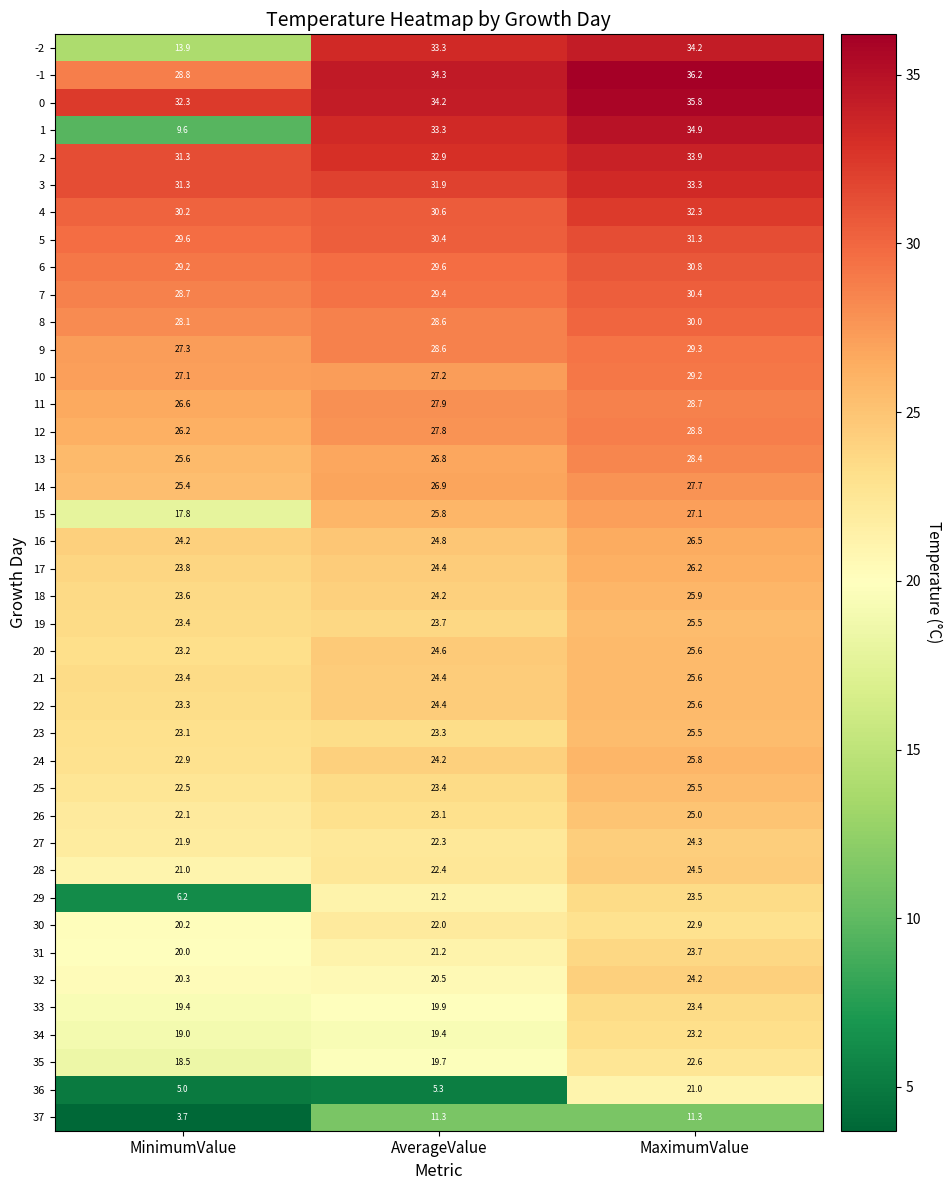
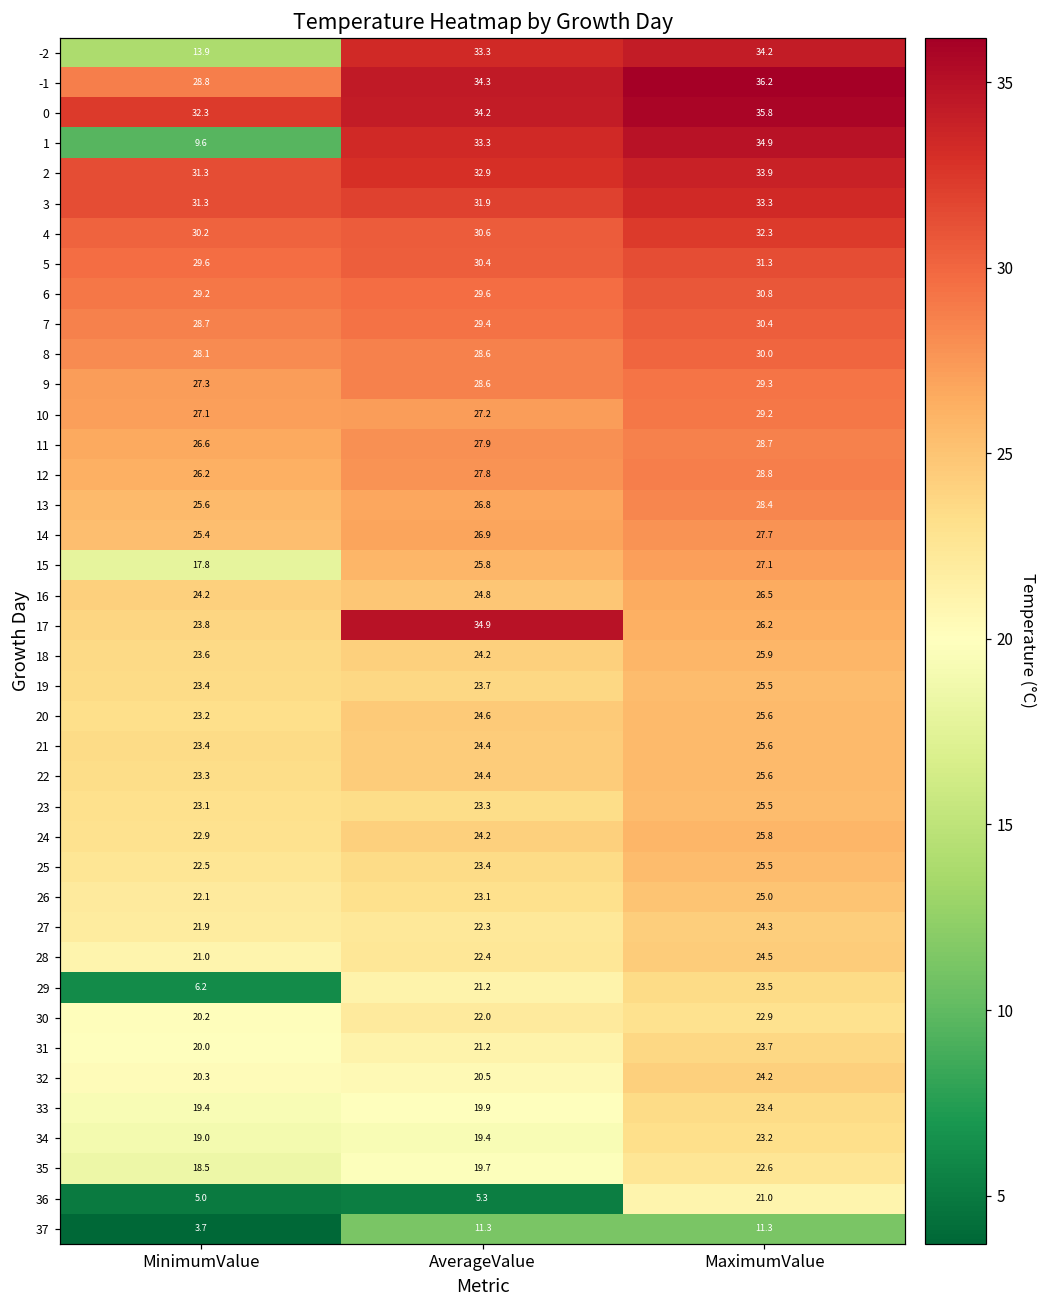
  {
    "-2": {
      "MinimumValue": 13.9,
      "AverageValue": 33.3,
      "MaximumValue": 34.2
    },
    "-1": {
      "MinimumValue": 28.8,
      "AverageValue": 34.3,
      "MaximumValue": 36.2
    },
    "0": {
      "MinimumValue": 32.3,
      "AverageValue": 34.2,
      "MaximumValue": 35.8
    },
    "1": {
      "MinimumValue": 9.6,
      "AverageValue": 33.3,
      "MaximumValue": 34.9
    },
    "2": {
      "MinimumValue": 31.3,
      "AverageValue": 32.9,
      "MaximumValue": 33.9
    },
    "3": {
      "MinimumValue": 31.3,
      "AverageValue": 31.9,
      "MaximumValue": 33.3
    },
    "4": {
      "MinimumValue": 30.2,
      "AverageValue": 30.6,
      "MaximumValue": 32.3
    },
    "5": {
      "MinimumValue": 29.6,
      "AverageValue": 30.4,
      "MaximumValue": 31.3
    },
    "6": {
      "MinimumValue": 29.2,
      "AverageValue": 29.6,
      "MaximumValue": 30.8
    },
    "7": {
      "MinimumValue": 28.7,
      "AverageValue": 29.4,
      "MaximumValue": 30.4
    },
    "8": {
      "MinimumValue": 28.1,
      "AverageValue": 28.6,
      "MaximumValue": 30.0
    },
    "9": {
      "MinimumValue": 27.3,
      "AverageValue": 28.6,
      "MaximumValue": 29.3
    },
    "10": {
      "MinimumValue": 27.1,
      "AverageValue": 27.2,
      "MaximumValue": 29.2
    },
    "11": {
      "MinimumValue": 26.6,
      "AverageValue": 27.9,
      "MaximumValue": 28.7
    },
    "12": {
      "MinimumValue": 26.2,
      "AverageValue": 27.8,
      "MaximumValue": 28.8
    },
    "13": {
      "MinimumValue": 25.6,
      "AverageValue": 26.8,
      "MaximumValue": 28.4
    },
    "14": {
      "MinimumValue": 25.4,
      "AverageValue": 26.9,
      "MaximumValue": 27.7
    },
    "15": {
      "MinimumValue": 17.8,
      "AverageValue": 25.8,
      "MaximumValue": 27.1
    },
    "16": {
      "MinimumValue": 24.2,
      "AverageValue": 24.8,
      "MaximumValue": 26.5
    },
    "17": {
      "MinimumValue": 23.8,
-     "AverageValue": 24.4,
+     "AverageValue": 34.9,
      "MaximumValue": 26.2
    },
    "18": {
      "MinimumValue": 23.6,
      "AverageValue": 24.2,
      "MaximumValue": 25.9
    },
    "19": {
      "MinimumValue": 23.4,
      "AverageValue": 23.7,
      "MaximumValue": 25.5
    },
    "20": {
      "MinimumValue": 23.2,
      "AverageValue": 24.6,
      "MaximumValue": 25.6
    },
    "21": {
      "MinimumValue": 23.4,
      "AverageValue": 24.4,
      "MaximumValue": 25.6
    },
    "22": {
      "MinimumValue": 23.3,
      "AverageValue": 24.4,
      "MaximumValue": 25.6
    },
    "23": {
      "MinimumValue": 23.1,
      "AverageValue": 23.3,
      "MaximumValue": 25.5
    },
    "24": {
      "MinimumValue": 22.9,
      "AverageValue": 24.2,
      "MaximumValue": 25.8
    },
    "25": {
      "MinimumValue": 22.5,
      "AverageValue": 23.4,
      "MaximumValue": 25.5
    },
    "26": {
      "MinimumValue": 22.1,
      "AverageValue": 23.1,
      "MaximumValue": 25.0
    },
    "27": {
      "MinimumValue": 21.9,
      "AverageValue": 22.3,
      "MaximumValue": 24.3
    },
    "28": {
      "MinimumValue": 21.0,
      "AverageValue": 22.4,
      "MaximumValue": 24.5
    },
    "29": {
      "MinimumValue": 6.2,
      "AverageValue": 21.2,
      "MaximumValue": 23.5
    },
    "30": {
      "MinimumValue": 20.2,
      "AverageValue": 22.0,
      "MaximumValue": 22.9
    },
    "31": {
      "MinimumValue": 20.0,
      "AverageValue": 21.2,
      "MaximumValue": 23.7
    },
    "32": {
      "MinimumValue": 20.3,
      "AverageValue": 20.5,
      "MaximumValue": 24.2
    },
    "33": {
      "MinimumValue": 19.4,
      "AverageValue": 19.9,
      "MaximumValue": 23.4
    },
    "34": {
      "MinimumValue": 19.0,
      "AverageValue": 19.4,
      "MaximumValue": 23.2
    },
    "35": {
      "MinimumValue": 18.5,
      "AverageValue": 19.7,
      "MaximumValue": 22.6
    },
    "36": {
      "MinimumValue": 5.0,
      "AverageValue": 5.3,
      "MaximumValue": 21.0
    },
    "37": {
      "MinimumValue": 3.7,
      "AverageValue": 11.3,
      "MaximumValue": 11.3
    }
  }
